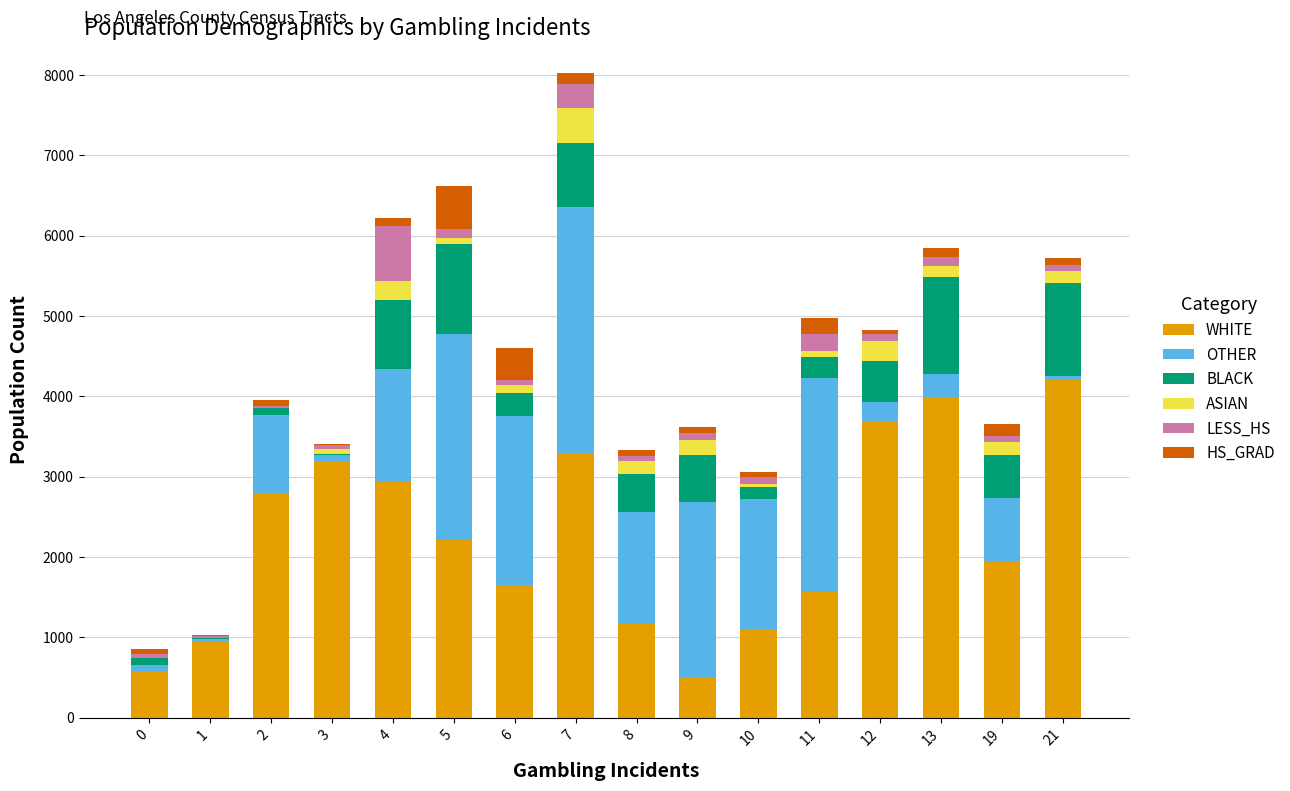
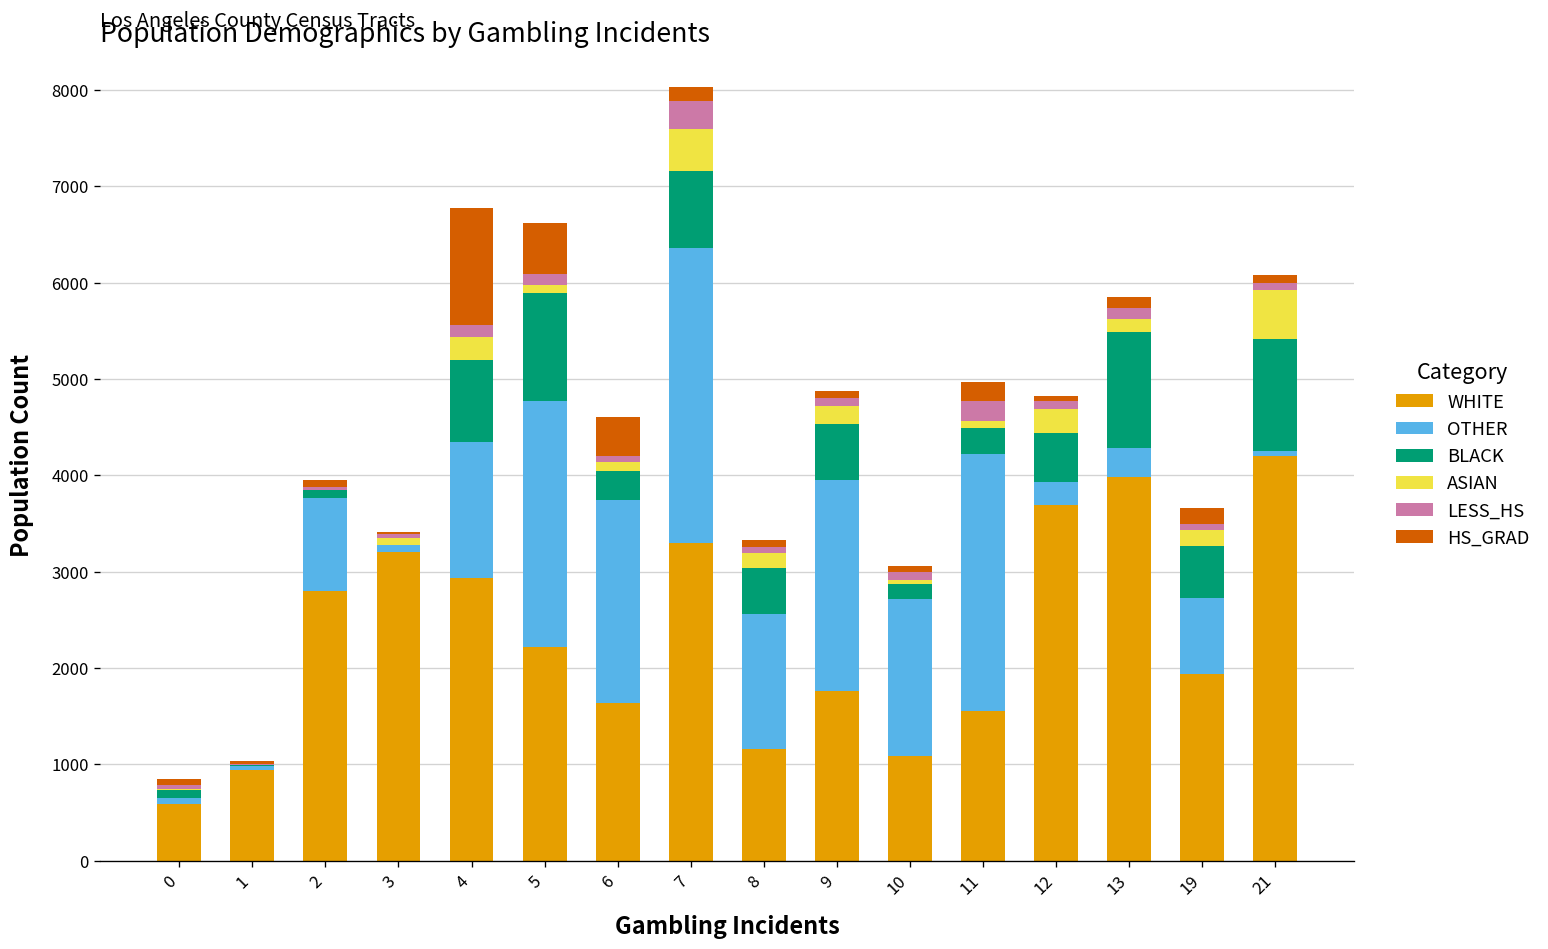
  {
    "WHITE": {
      "0": 600,
      "1": 900,
      "2": 2800,
      "3": 3200,
      "4": 2900,
      "5": 2200,
      "6": 1600,
      "7": 3300,
      "8": 1200,
-     "9": 500,
+     "9": 1800,
      "10": 1100,
      "11": 1600,
      "12": 3700,
      "13": 4000,
      "19": 1900,
      "21": 4200
    },
    "OTHER": {
      "0": 100,
      "1": 0,
      "2": 1000,
      "3": 100,
      "4": 1400,
      "5": 2600,
      "6": 2100,
      "7": 3100,
      "8": 1400,
      "9": 2200,
      "10": 1600,
      "11": 2700,
      "12": 200,
      "13": 300,
      "19": 800,
      "21": 100
    },
    "BLACK": {
      "0": 100,
      "2": 100,
      "4": 900,
      "5": 1100,
      "6": 300,
      "7": 800,
      "8": 500,
      "9": 600,
      "10": 200,
      "11": 300,
      "12": 500,
      "13": 1200,
      "19": 500,
      "21": 1200
    },
    "ASIAN": {
      "1": 0,
      "2": 0,
      "3": 100,
      "4": 200,
      "5": 100,
      "6": 100,
      "7": 400,
      "8": 200,
      "9": 200,
      "10": 0,
      "11": 100,
      "12": 200,
      "13": 100,
      "19": 200,
-     "21": 200
+     "21": 500
    },
    "LESS_HS": {
      "0": 0,
      "3": 0,
-     "4": 700,
+     "4": 100,
      "5": 100,
      "6": 100,
      "7": 300,
      "8": 100,
      "9": 100,
      "10": 100,
      "11": 200,
      "12": 100,
      "13": 100,
      "19": 100,
      "21": 100
    },
    "HS_GRAD": {
      "0": 100,
      "2": 100,
-     "4": 100,
+     "4": 1200,
      "5": 500,
      "6": 400,
      "7": 100,
      "8": 100,
      "9": 100,
      "10": 100,
      "11": 200,
      "12": 100,
      "13": 100,
      "19": 200,
      "21": 100
    }
  }
